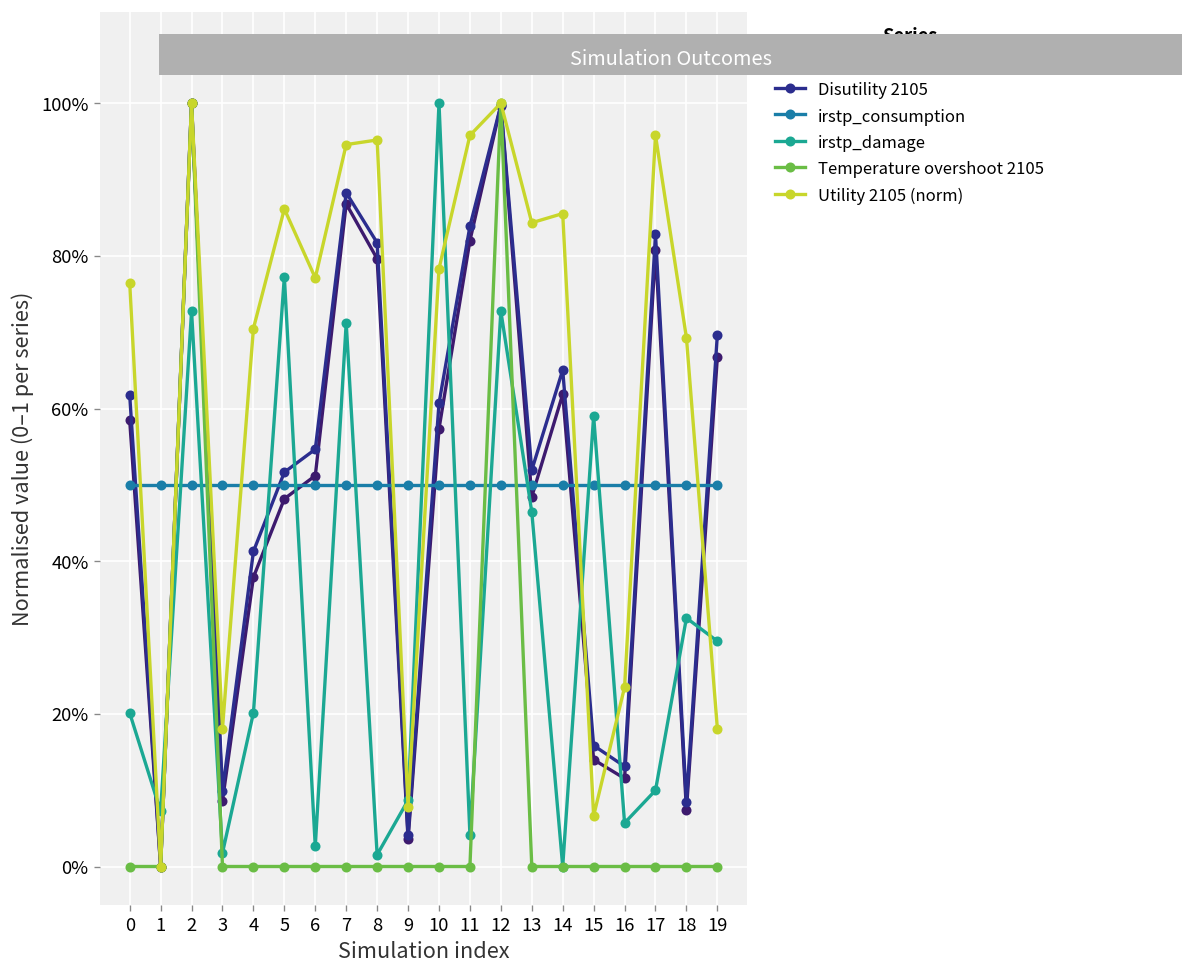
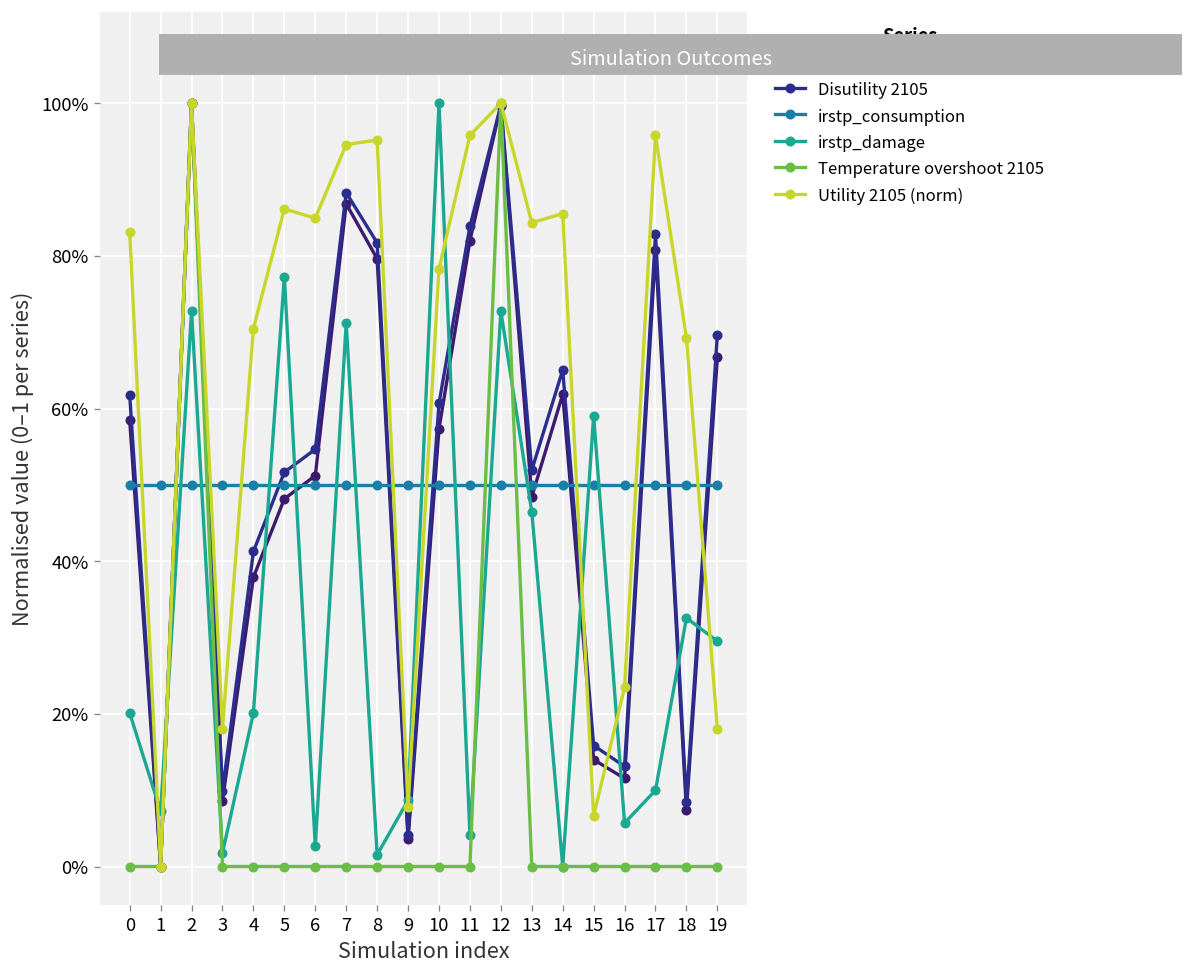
  {
    "Temperature overshoot 2105": {
      "0": "0%",
      "3": "0%",
      "4": "0%",
      "5": "0%",
      "6": "0%",
      "7": "0%",
      "8": "0%",
      "9": "0%",
      "10": "0%",
      "11": "0%",
      "13": "0%",
      "15": "0%",
      "16": "0%",
      "17": "0%",
      "18": "0%",
      "19": "0%"
    },
    "Utility 2105 (norm)": {
-     "0": "77%",
+     "0": "83%",
      "3": "18%",
      "4": "70%",
      "5": "86%",
-     "6": "77%",
+     "6": "85%",
      "7": "95%",
      "8": "95%",
      "9": "8%",
      "10": "78%",
      "11": "96%",
      "13": "84%",
      "14": "86%",
      "15": "7%",
      "16": "23%",
      "17": "96%",
      "18": "69%",
      "19": "18%"
    }
  }
